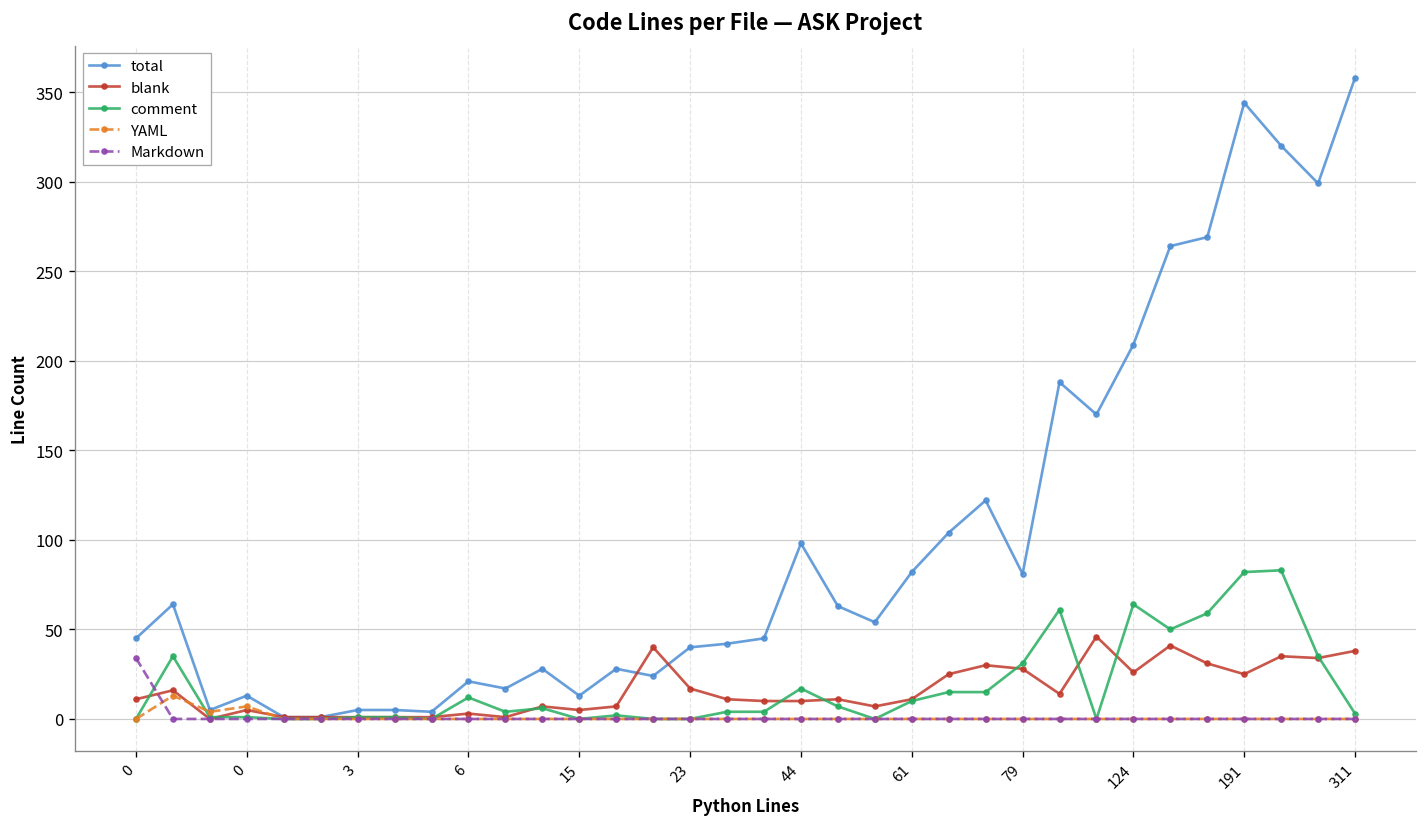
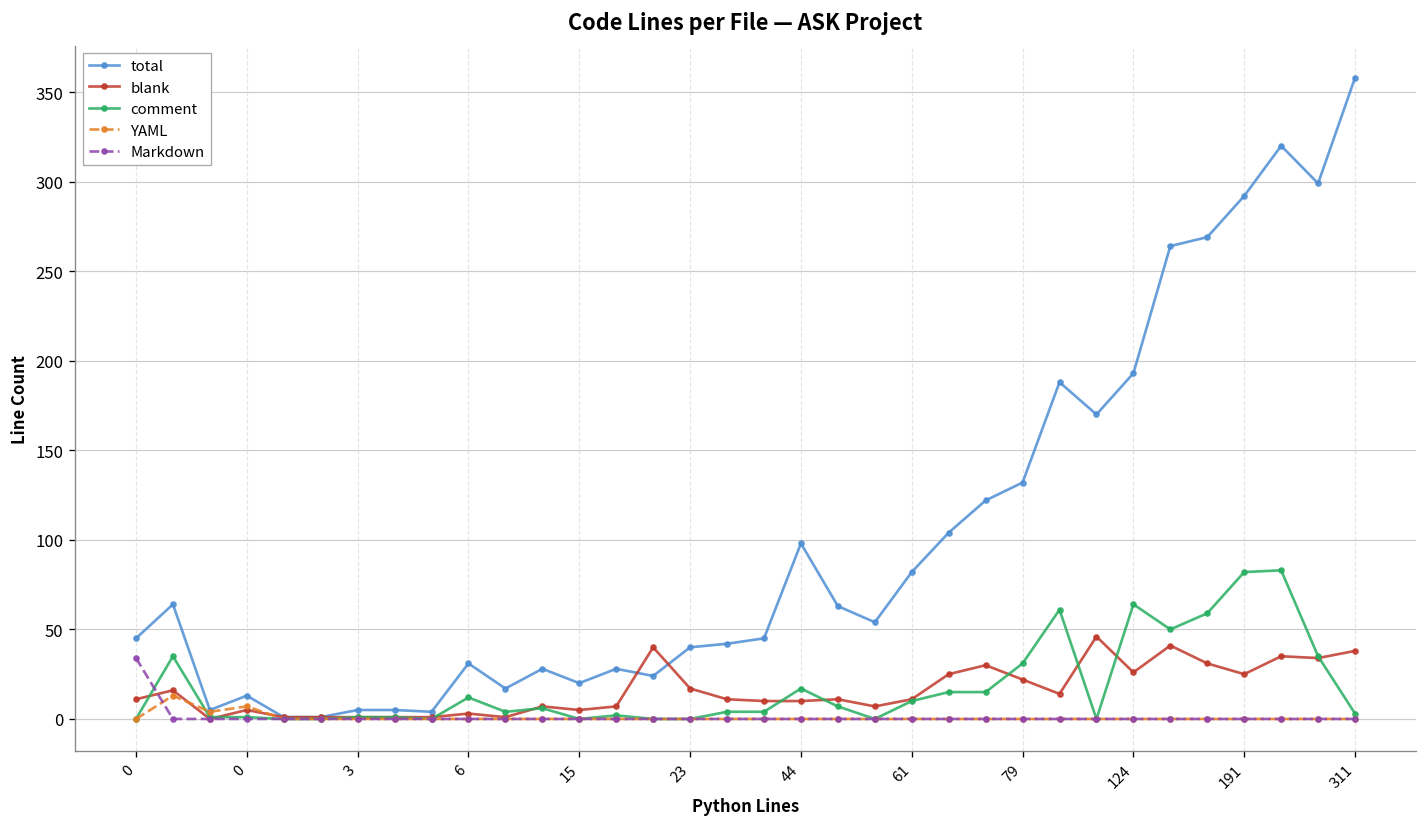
  {
    "total": {
      "3": 5,
-     "6": 21,
-     "15": 13,
+     "6": 31,
+     "15": 20,
      "44": 98,
      "61": 82,
-     "79": 81,
-     "124": 209,
-     "191": 344,
+     "79": 132,
+     "124": 193,
+     "191": 292,
      "311": 358
    },
    "blank": {
      "6": 3,
      "15": 5,
      "44": 10,
-     "79": 28,
+     "79": 22,
      "124": 26,
      "191": 25,
      "311": 38
    },
    "comment": {
      "6": 12,
      "44": 17,
      "79": 31,
      "124": 64,
      "191": 82,
      "311": 3
    }
  }
